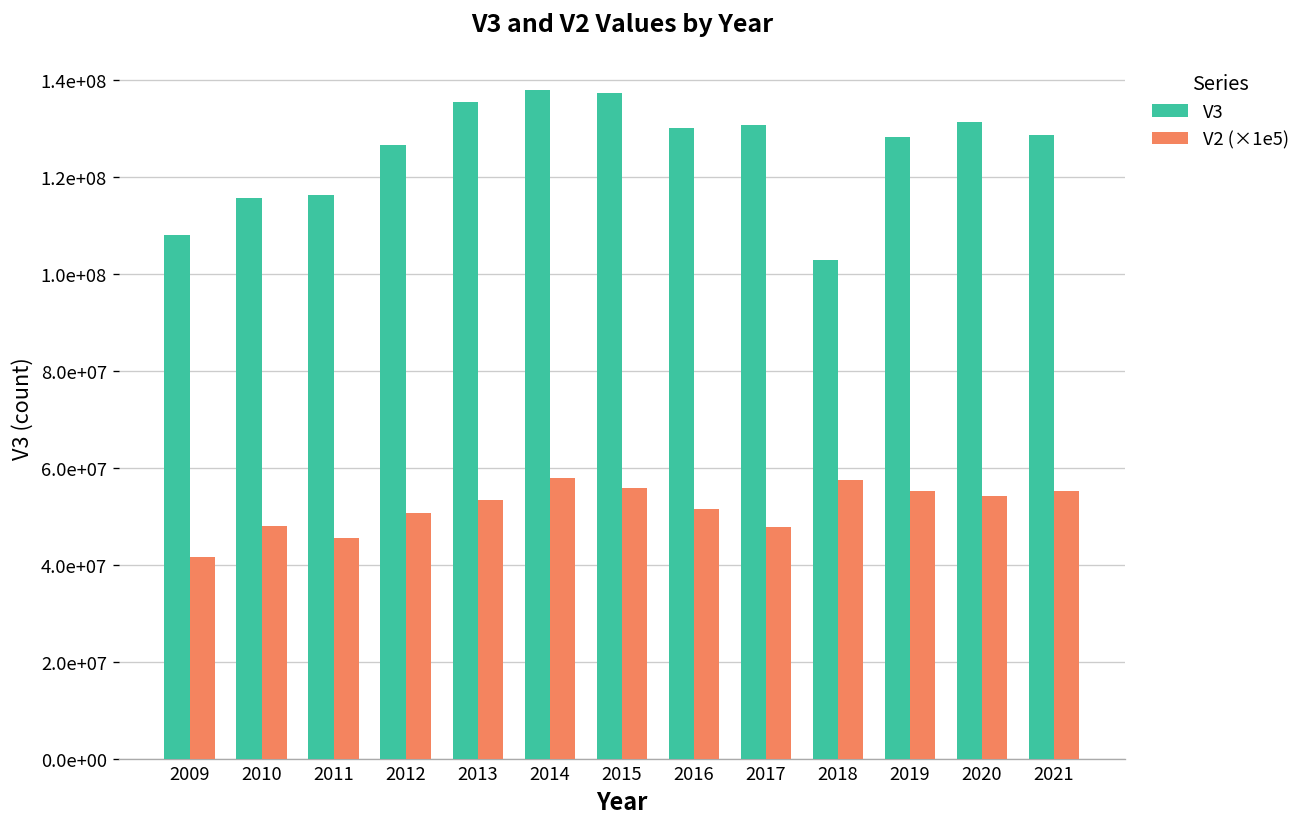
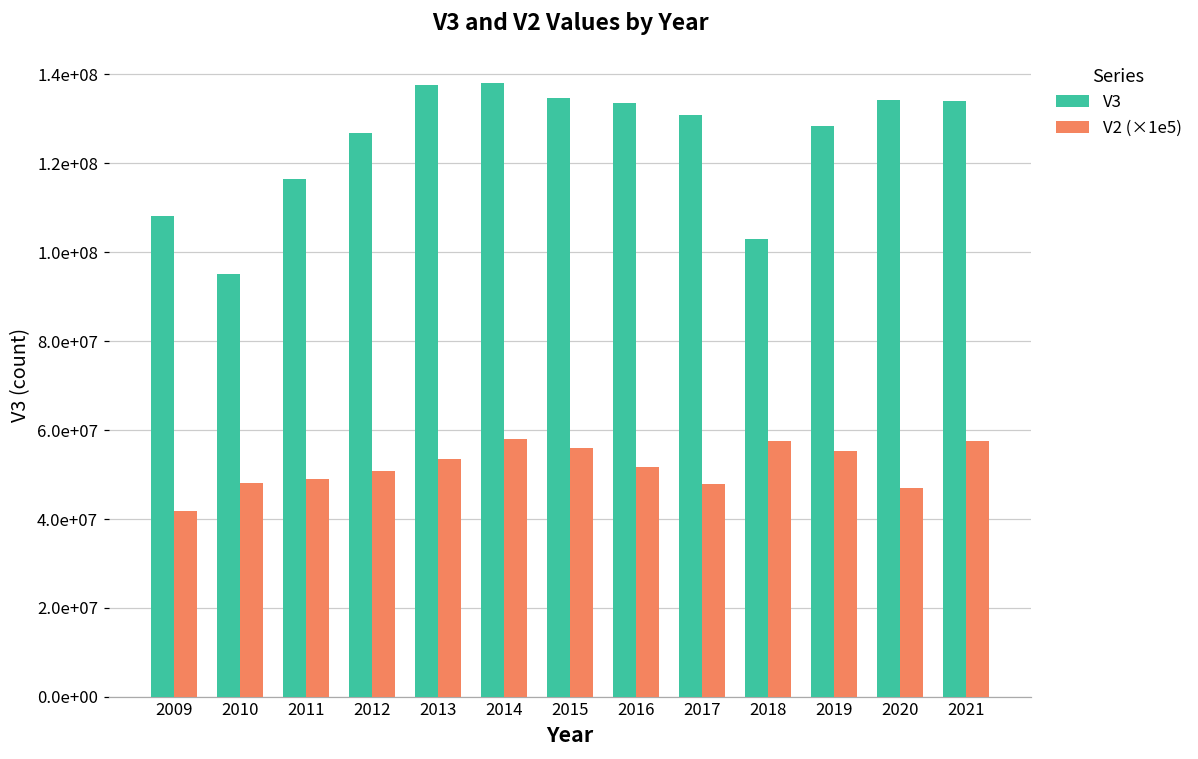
  {
    "V3": {
      "2009": 108000000,
-     "2010": 116000000,
+     "2010": 95000000,
      "2011": 116000000,
      "2012": 127000000,
-     "2013": 135000000,
+     "2013": 138000000,
      "2014": 138000000,
-     "2015": 137000000,
-     "2016": 130000000,
+     "2015": 135000000,
+     "2016": 134000000,
      "2017": 131000000,
      "2018": 103000000,
      "2019": 128000000,
-     "2020": 131000000,
-     "2021": 129000000
+     "2020": 134000000,
+     "2021": 134000000
    },
    "V2 (×1e5)": {
      "2009": 42000000,
      "2010": 48000000,
-     "2011": 46000000,
+     "2011": 49000000,
      "2012": 51000000,
      "2013": 53000000,
      "2014": 58000000,
      "2015": 56000000,
      "2016": 52000000,
      "2017": 48000000,
      "2018": 58000000,
      "2019": 55000000,
-     "2020": 54000000,
-     "2021": 55000000
+     "2020": 47000000,
+     "2021": 58000000
    }
  }
